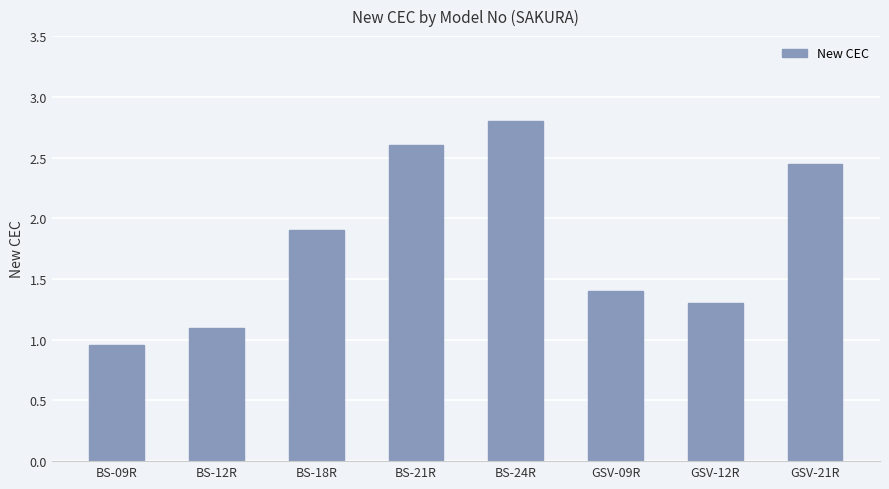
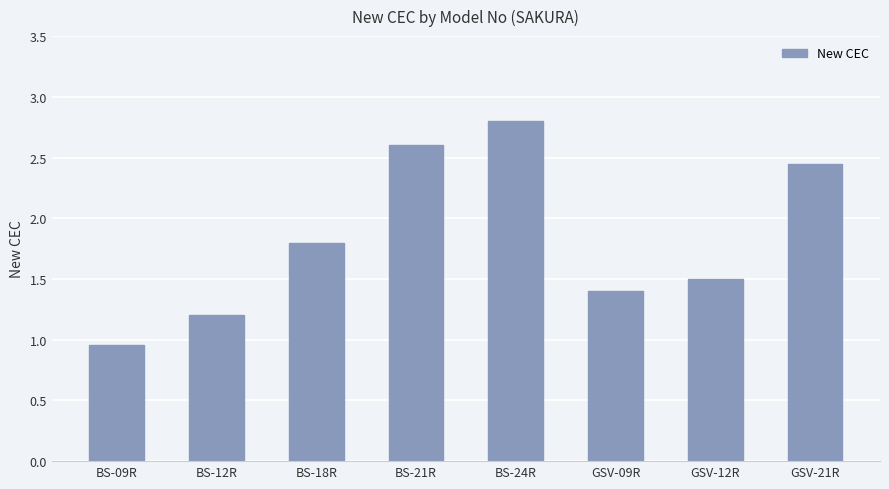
  {
    "BS-09R": 0.96,
-   "BS-12R": 1.1,
-   "BS-18R": 1.9,
+   "BS-12R": 1.2,
+   "BS-18R": 1.8,
    "BS-21R": 2.6,
    "BS-24R": 2.8,
    "GSV-09R": 1.4,
-   "GSV-12R": 1.3,
+   "GSV-12R": 1.5,
    "GSV-21R": 2.45
  }
